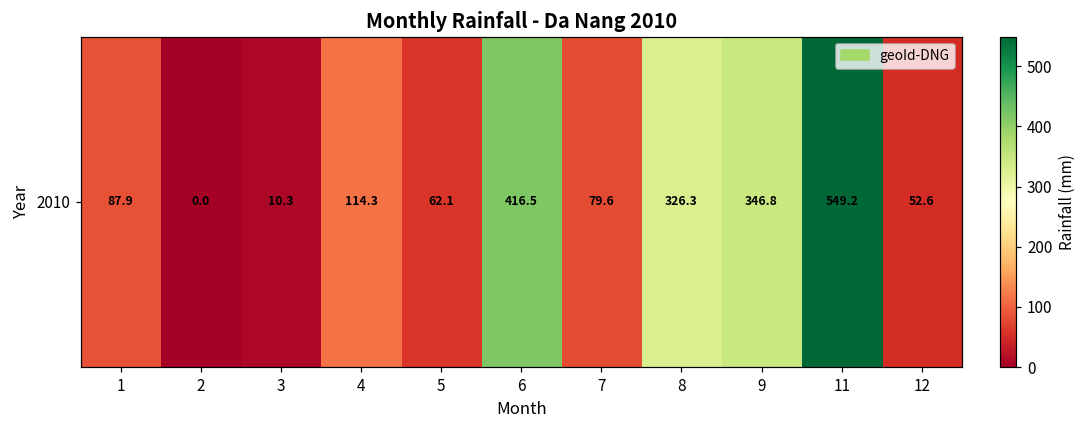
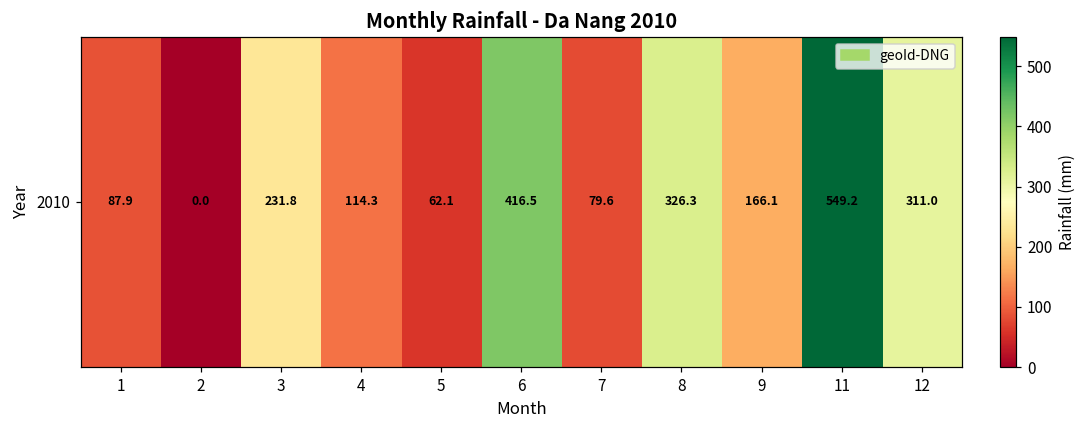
  {
    "2010": {
      "1": 87.9,
      "2": 0.0,
-     "3": 10.3,
+     "3": 231.8,
      "4": 114.3,
      "5": 62.1,
      "6": 416.5,
      "7": 79.6,
      "8": 326.3,
-     "9": 346.8,
+     "9": 166.1,
      "11": 549.2,
-     "12": 52.6
+     "12": 311.0
    }
  }
